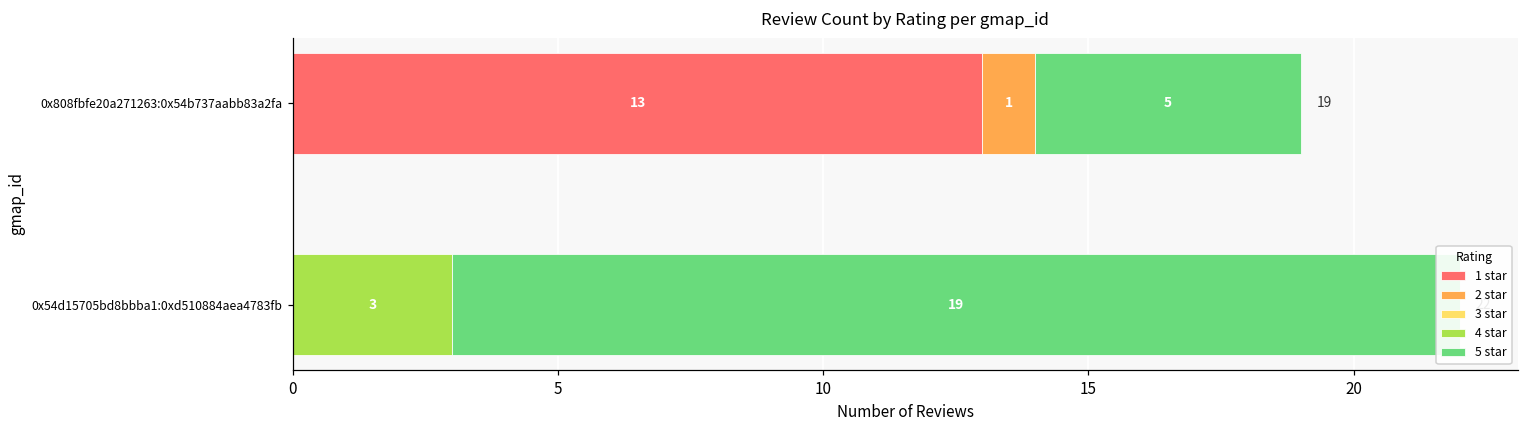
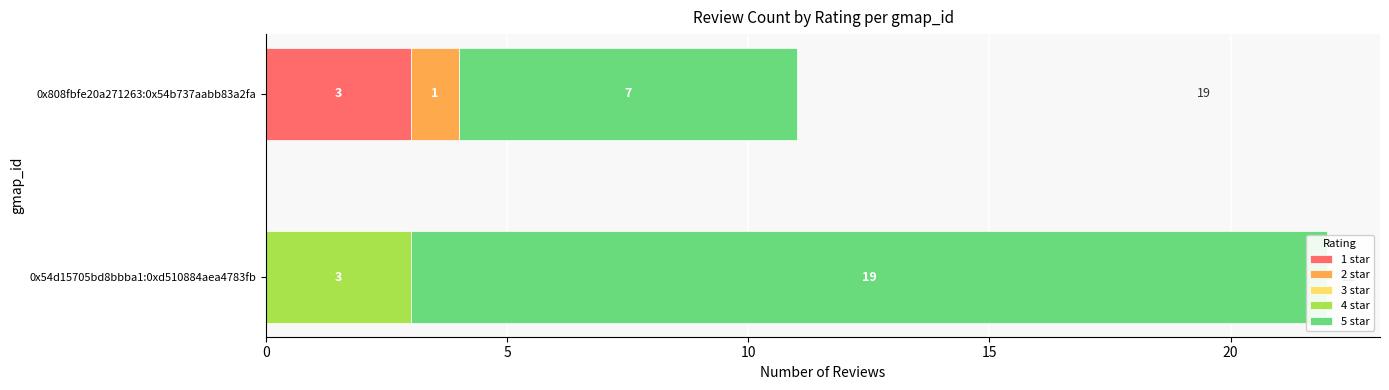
  {
    "1 star": {
-     "0x808fbfe20a271263:0x54b737aabb83a2fa": 13
+     "0x808fbfe20a271263:0x54b737aabb83a2fa": 3
    },
    "3 star": {
      "0x808fbfe20a271263:0x54b737aabb83a2fa": 1
    },
    "4 star": {
      "0x54d15705bd8bbba1:0xd510884aea4783fb": 3
    },
    "5 star": {
-     "0x808fbfe20a271263:0x54b737aabb83a2fa": 5
+     "0x808fbfe20a271263:0x54b737aabb83a2fa": 7
    }
  }
